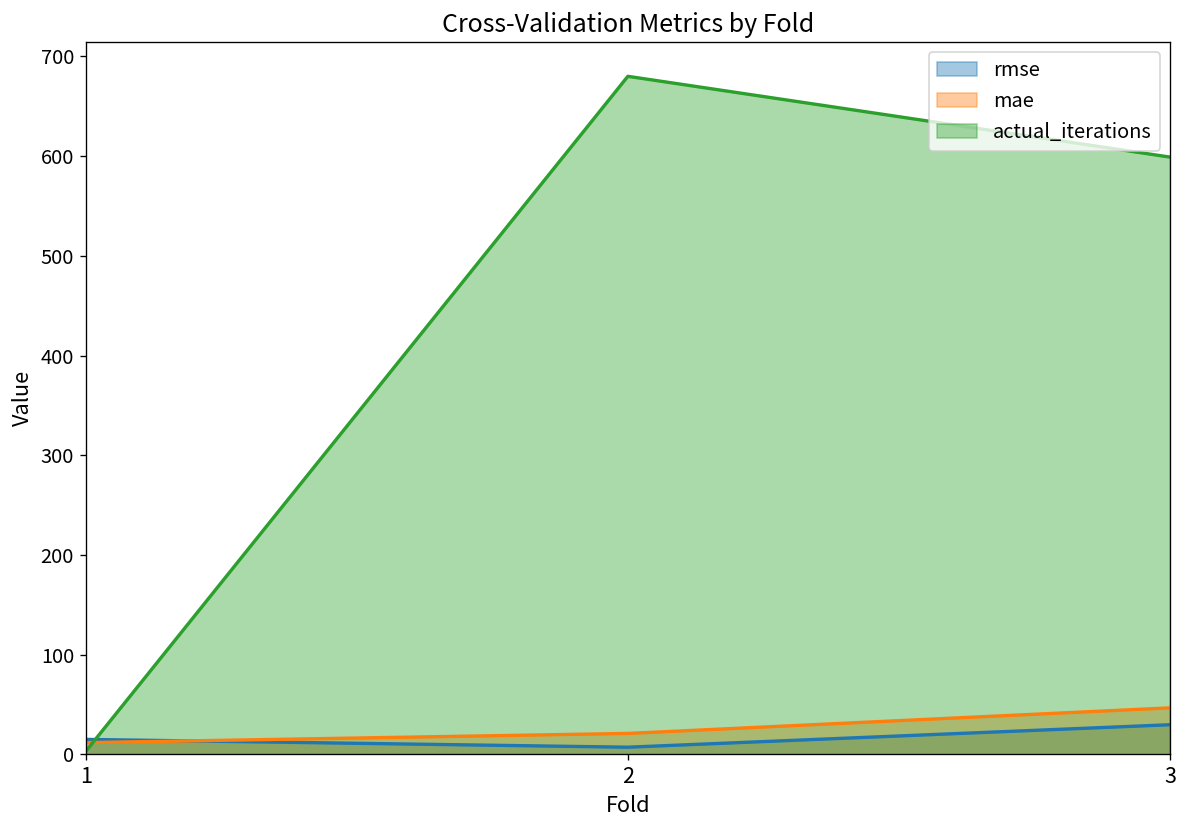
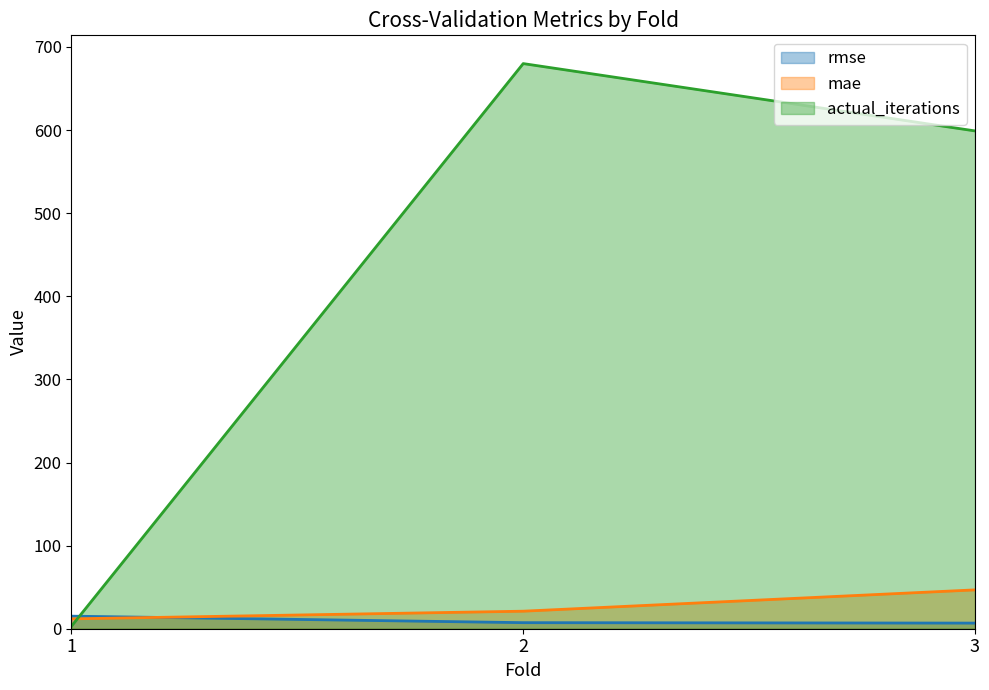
  {
    "rmse": {
      "1": 20,
      "2": 10,
-     "3": 30
+     "3": 10
    },
    "mae": {
      "1": 10,
      "2": 20,
      "3": 50
    },
    "actual_iterations": {
      "1": 0,
      "2": 680,
      "3": 600
    }
  }
